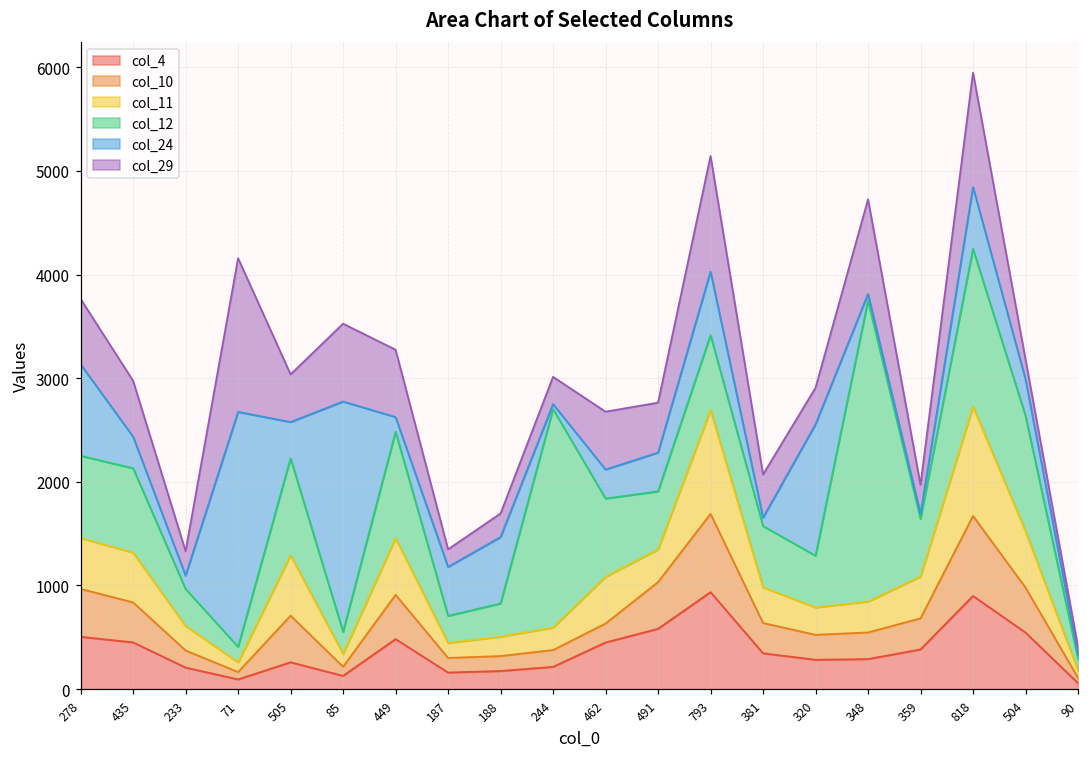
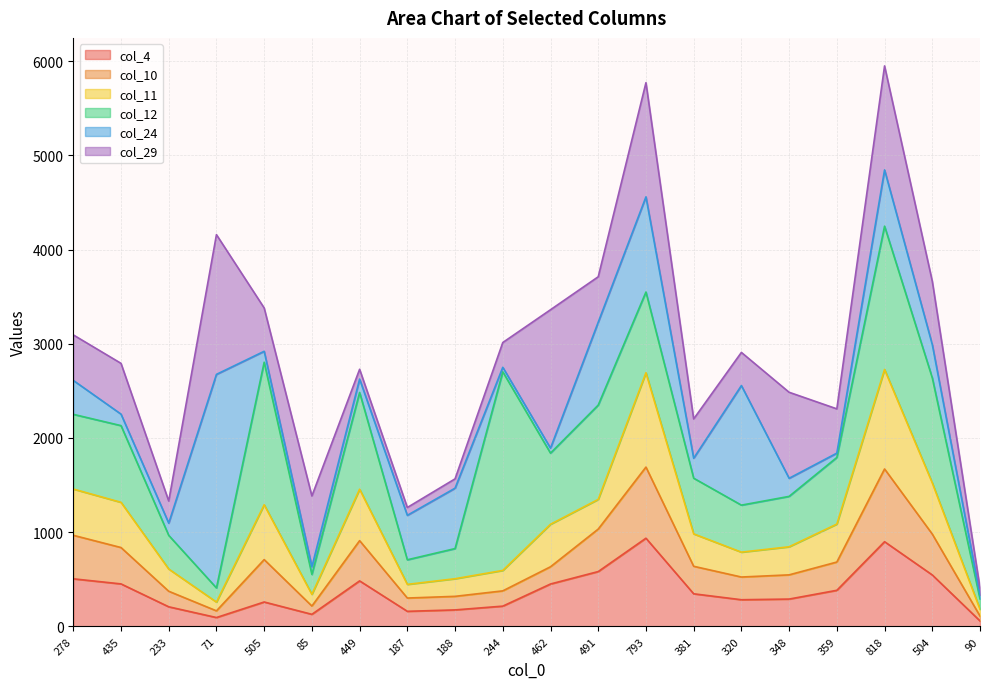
  {
    "col_12": {
      "278": 800,
      "435": 800,
      "233": 400,
      "71": 200,
-     "505": 900,
+     "505": 1500,
      "85": 200,
      "449": 1000,
      "187": 300,
      "188": 300,
      "244": 2100,
      "462": 800,
-     "491": 600,
-     "793": 700,
+     "491": 1000,
+     "793": 900,
      "381": 600,
      "320": 500,
-     "348": 2900,
-     "359": 600,
+     "348": 500,
+     "359": 700,
      "818": 1500,
      "504": 1100,
      "90": 100
    },
    "col_24": {
-     "278": 900,
-     "435": 300,
+     "278": 400,
+     "435": 100,
      "233": 100,
      "71": 2300,
-     "505": 400,
-     "85": 2200,
+     "505": 100,
+     "85": 100,
      "449": 100,
      "187": 500,
      "188": 600,
      "244": 0,
-     "462": 300,
-     "491": 400,
-     "793": 600,
-     "381": 100,
+     "462": 100,
+     "491": 900,
+     "793": 1000,
+     "381": 200,
      "320": 1300,
-     "348": 100,
+     "348": 200,
      "359": 0,
      "818": 600,
      "504": 400,
      "90": 0
    },
    "col_29": {
-     "278": 600,
+     "278": 500,
      "435": 500,
      "233": 200,
      "71": 1500,
      "505": 500,
      "85": 800,
-     "449": 700,
-     "187": 200,
-     "188": 200,
+     "449": 100,
+     "187": 100,
+     "188": 100,
      "244": 300,
-     "462": 600,
+     "462": 1500,
      "491": 500,
-     "793": 1100,
+     "793": 1200,
      "381": 400,
      "320": 400,
      "348": 900,
-     "359": 300,
+     "359": 500,
      "818": 1100,
-     "504": 200,
+     "504": 700,
      "90": 100
    }
  }
